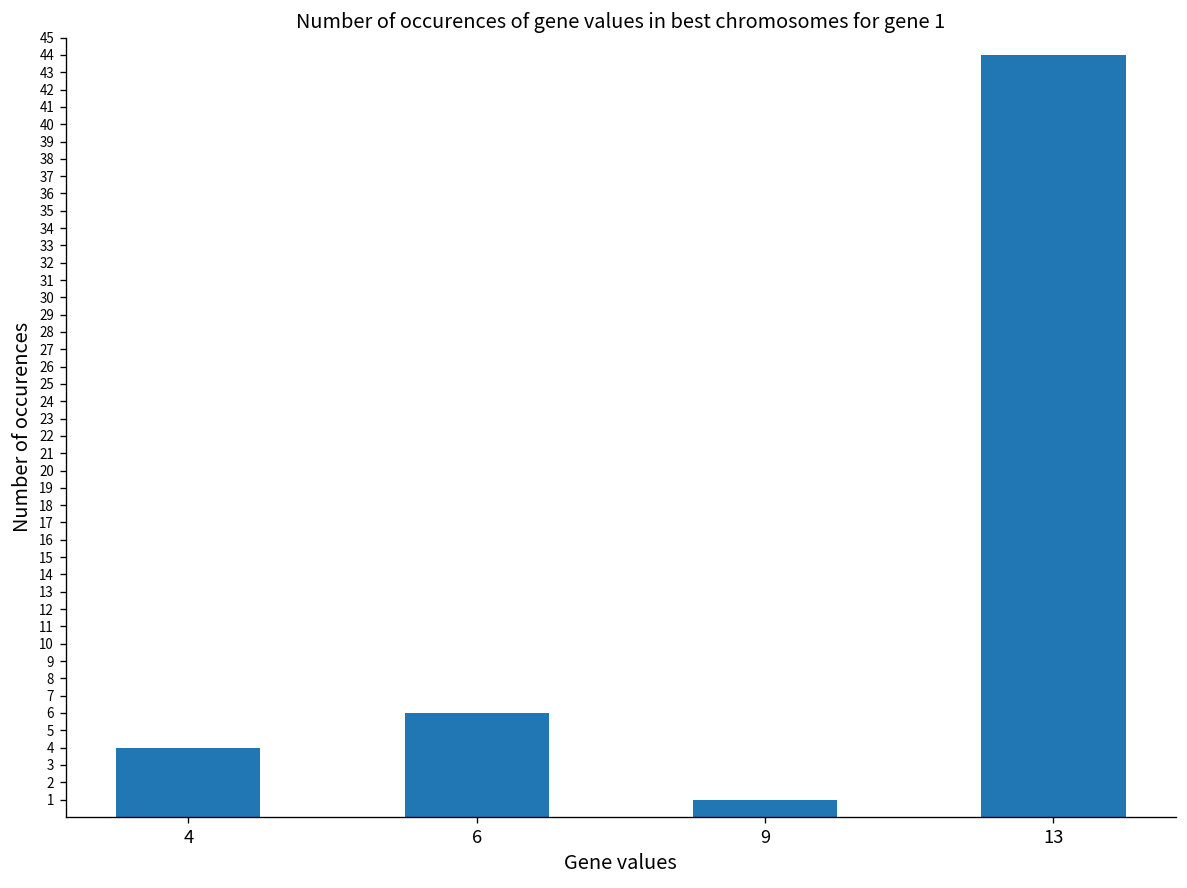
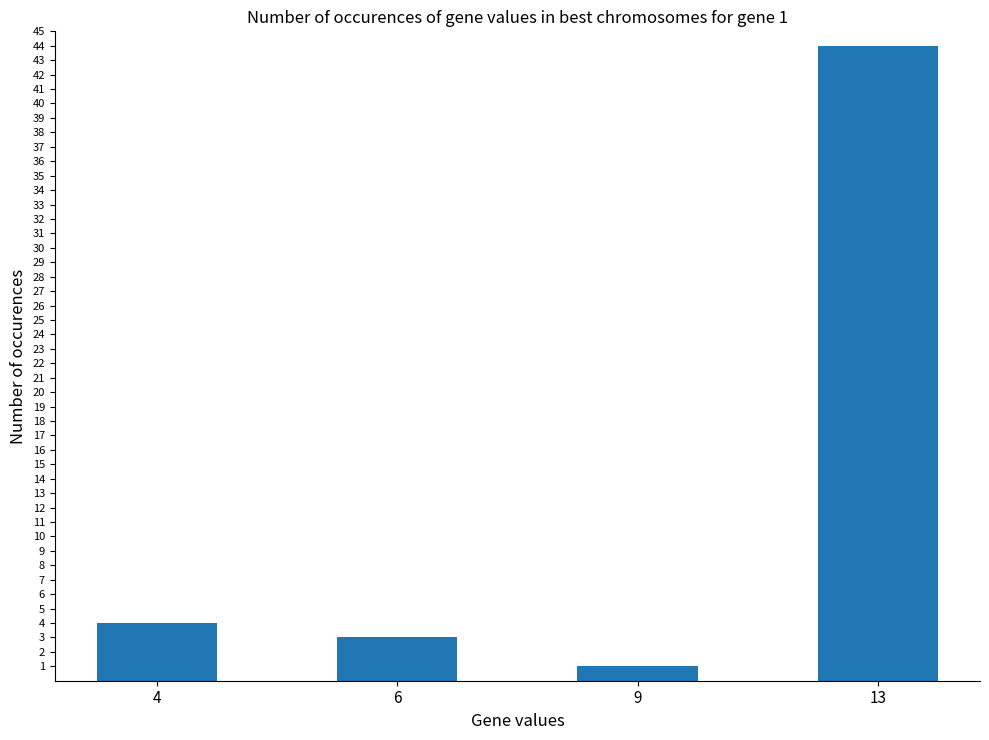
  {
    "4": 4,
-   "6": 6,
+   "6": 3,
    "9": 1,
    "13": 44
  }
